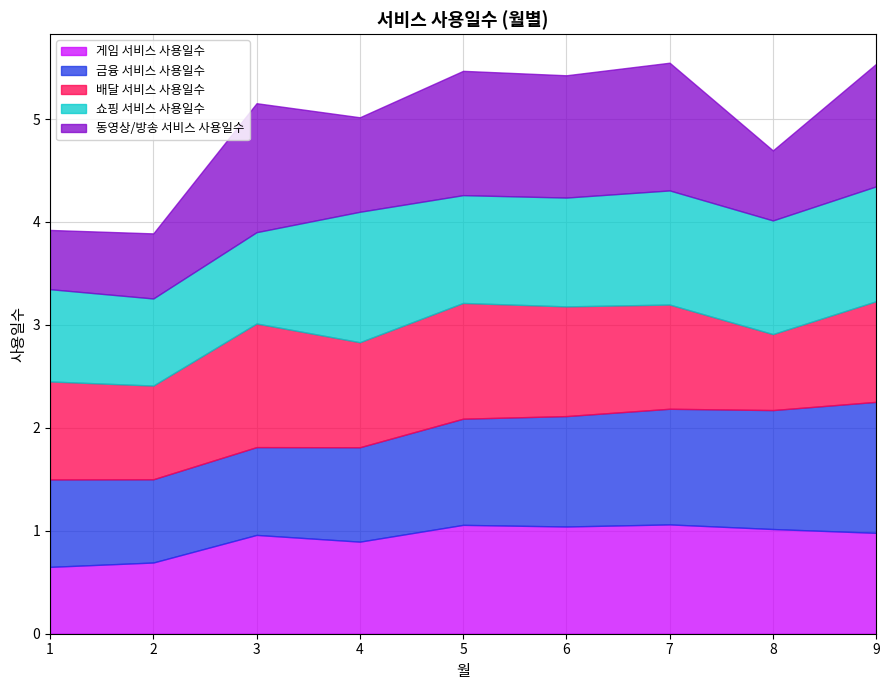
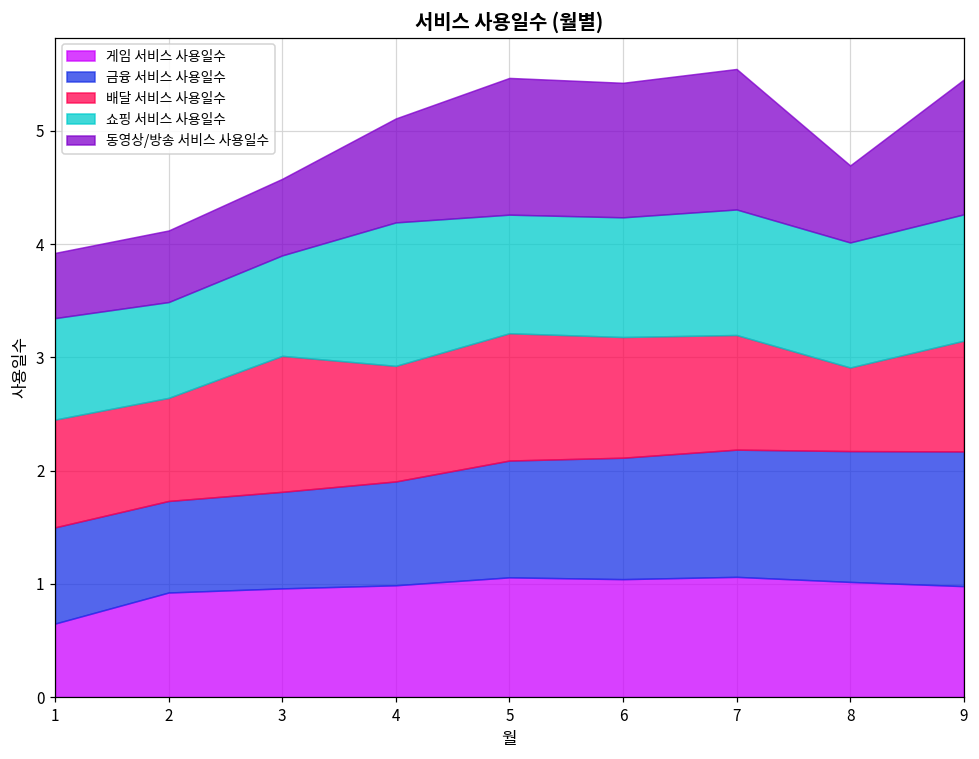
  {
    "게임 서비스 사용일수": {
      "1": 0.65,
-     "2": 0.69,
+     "2": 0.92,
      "3": 0.96,
-     "4": 0.89,
+     "4": 0.99,
      "5": 1.06,
      "6": 1.04,
      "7": 1.06,
      "8": 1.02,
      "9": 0.98
    },
    "금융 서비스 사용일수": {
      "1": 0.85,
      "2": 0.81,
      "3": 0.85,
      "4": 0.92,
      "5": 1.03,
      "6": 1.07,
      "7": 1.12,
      "8": 1.16,
-     "9": 1.27
+     "9": 1.19
    },
    "배달 서비스 사용일수": {
      "1": 0.95,
      "2": 0.91,
      "3": 1.20,
      "4": 1.02,
      "5": 1.12,
      "6": 1.07,
      "7": 1.01,
      "8": 0.74,
      "9": 0.98
    },
    "쇼핑 서비스 사용일수": {
      "1": 0.90,
      "2": 0.85,
      "3": 0.89,
      "4": 1.27,
      "5": 1.05,
      "6": 1.06,
      "7": 1.11,
      "8": 1.10,
      "9": 1.12
    },
    "동영상/방송 서비스 사용일수": {
      "1": 0.58,
      "2": 0.63,
-     "3": 1.25,
+     "3": 0.68,
      "4": 0.92,
      "5": 1.21,
      "6": 1.19,
      "7": 1.24,
      "8": 0.68,
      "9": 1.19
    }
  }
